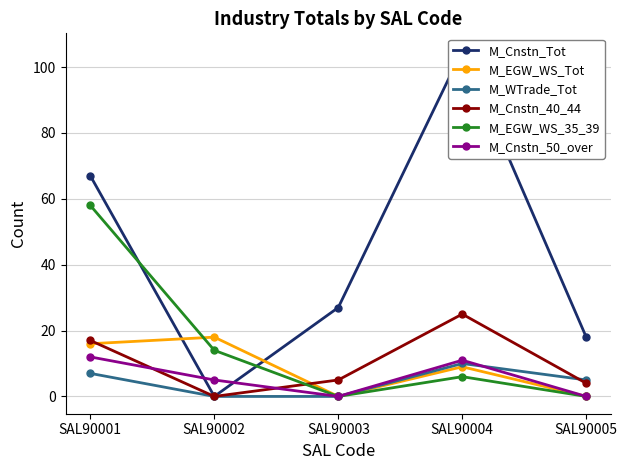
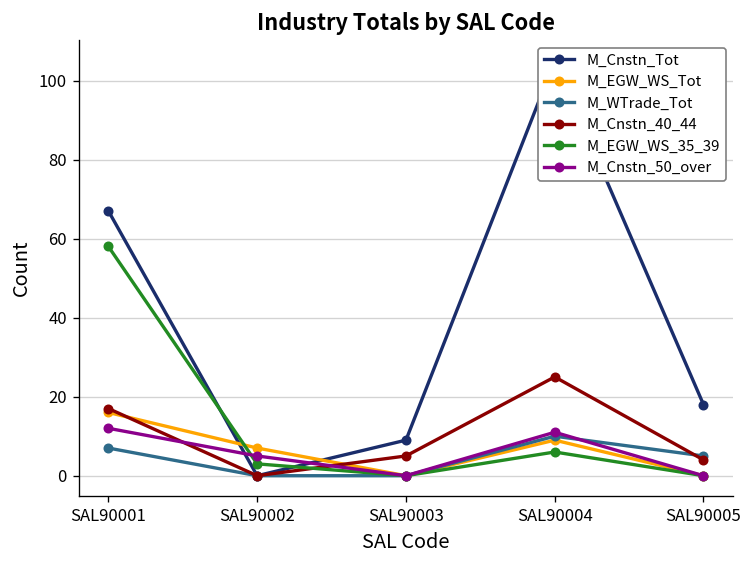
  {
    "M_Cnstn_Tot": {
      "SAL90001": 67,
-     "SAL90003": 27,
+     "SAL90003": 9,
      "SAL90005": 18
    },
    "M_EGW_WS_Tot": {
      "SAL90001": 16,
-     "SAL90002": 18,
+     "SAL90002": 7,
      "SAL90004": 9
    },
    "M_WTrade_Tot": {
      "SAL90001": 7,
      "SAL90004": 10,
      "SAL90005": 5
    },
    "M_Cnstn_40_44": {
      "SAL90001": 17,
      "SAL90003": 5,
      "SAL90004": 25,
      "SAL90005": 4
    },
    "M_EGW_WS_35_39": {
      "SAL90001": 58,
-     "SAL90002": 14,
+     "SAL90002": 3,
      "SAL90004": 6
    },
    "M_Cnstn_50_over": {
      "SAL90001": 12,
      "SAL90002": 5,
      "SAL90004": 11
    }
  }
